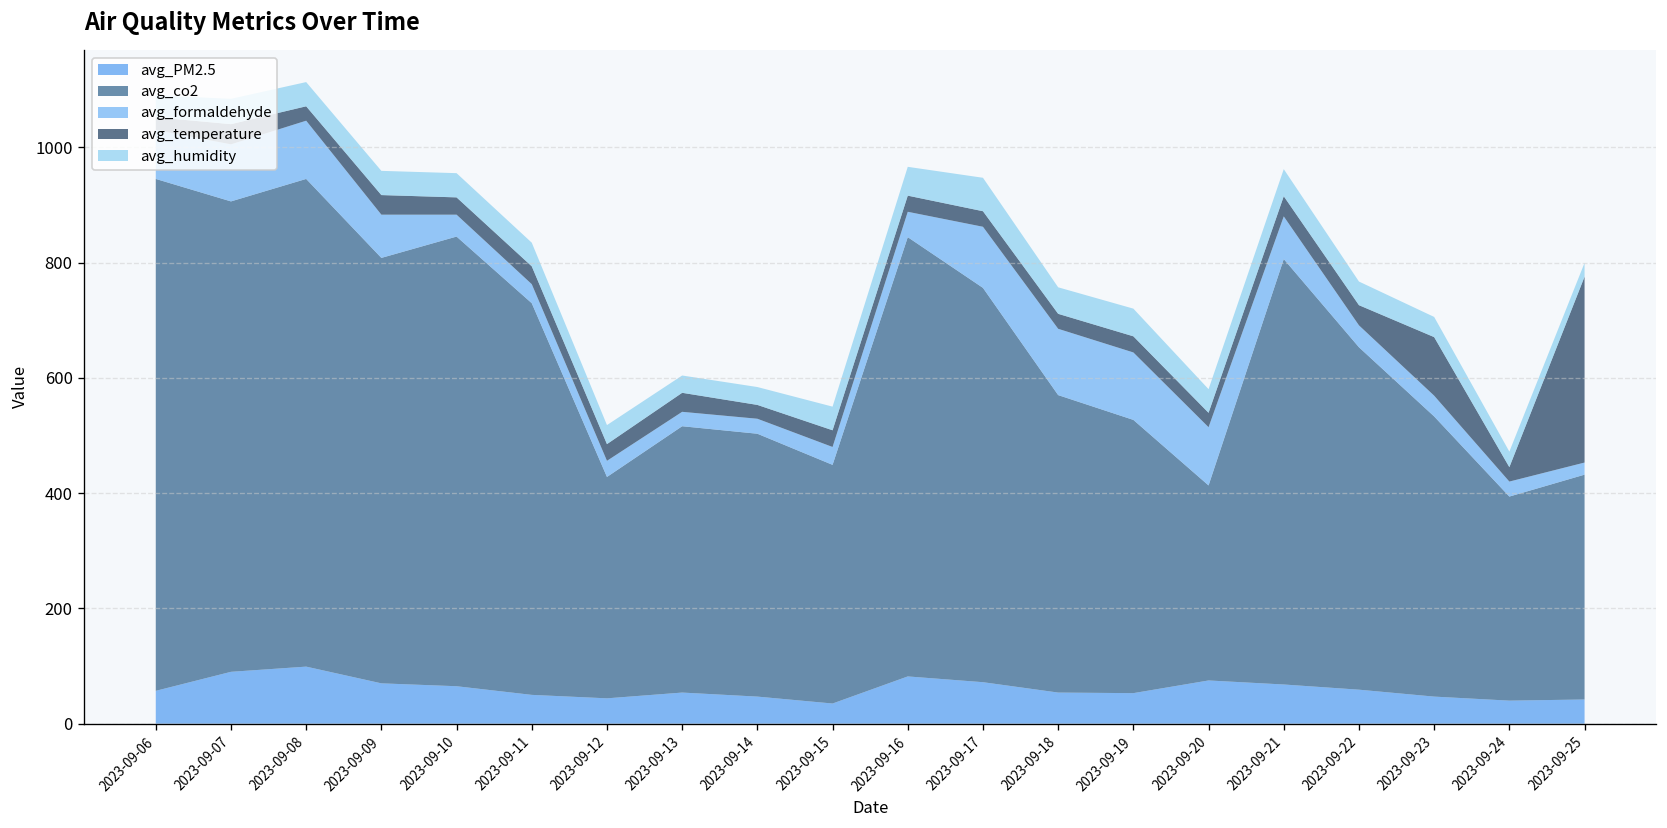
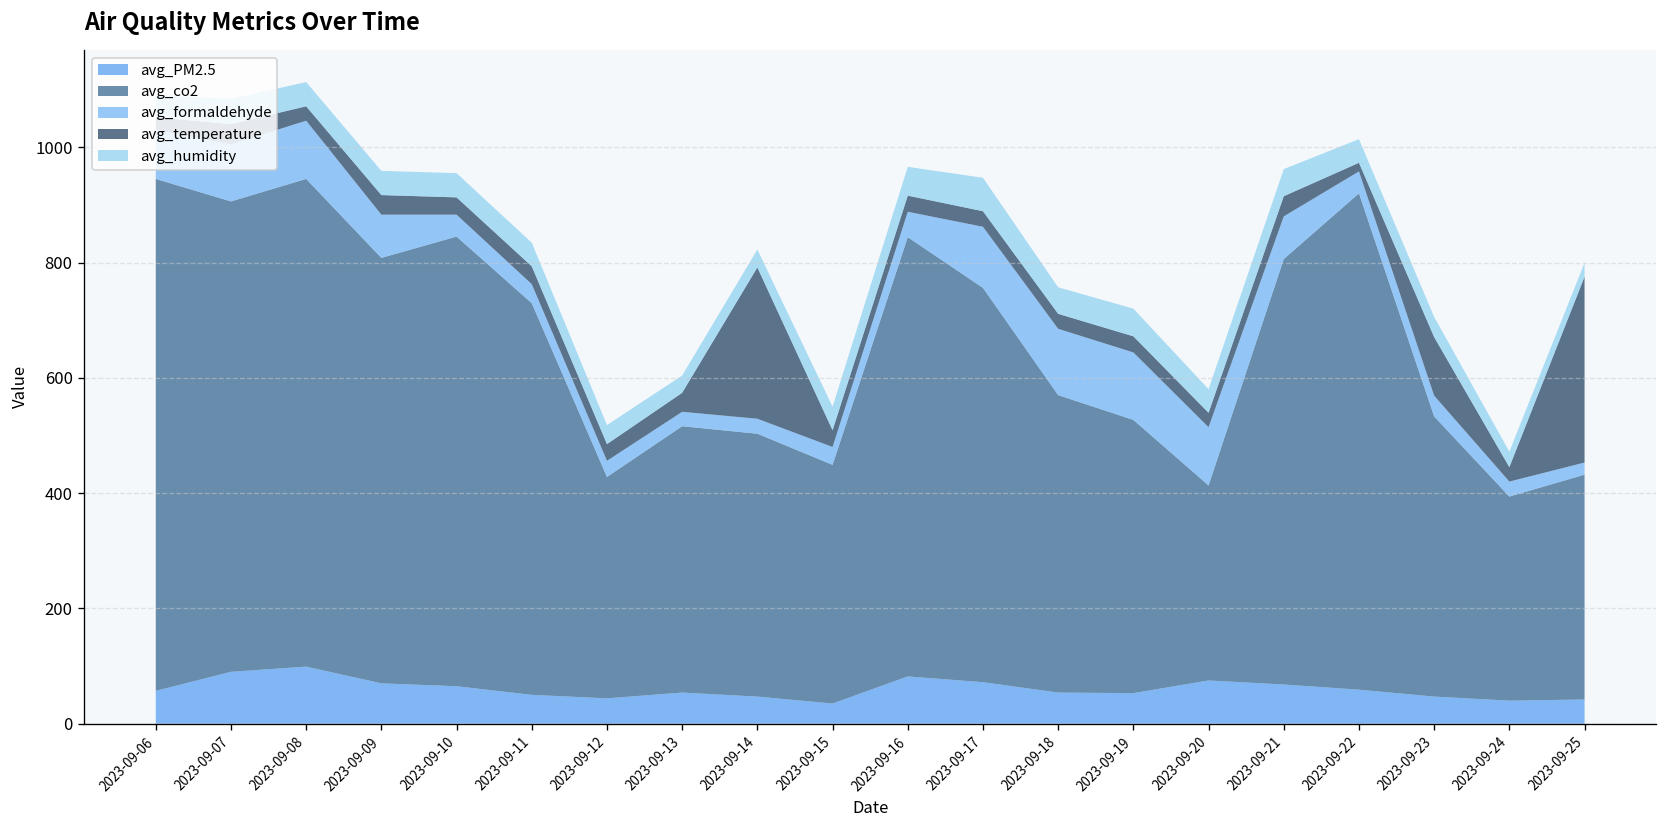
  {
    "avg_co2": {
      "2023-09-06": 890,
      "2023-09-07": 820,
      "2023-09-08": 850,
      "2023-09-09": 740,
      "2023-09-10": 780,
      "2023-09-11": 680,
      "2023-09-12": 380,
      "2023-09-13": 460,
      "2023-09-14": 460,
      "2023-09-15": 410,
      "2023-09-16": 760,
      "2023-09-17": 680,
      "2023-09-18": 520,
      "2023-09-19": 470,
      "2023-09-20": 340,
      "2023-09-21": 740,
-     "2023-09-22": 590,
+     "2023-09-22": 860,
      "2023-09-23": 490,
      "2023-09-24": 350,
      "2023-09-25": 390
    },
    "avg_temperature": {
      "2023-09-08": 30,
      "2023-09-09": 30,
      "2023-09-10": 30,
      "2023-09-11": 30,
      "2023-09-12": 30,
      "2023-09-13": 30,
-     "2023-09-14": 20,
+     "2023-09-14": 260,
      "2023-09-15": 30,
      "2023-09-16": 30,
      "2023-09-17": 30,
      "2023-09-18": 30,
      "2023-09-19": 30,
      "2023-09-20": 30,
      "2023-09-21": 40,
-     "2023-09-22": 40,
+     "2023-09-22": 20,
      "2023-09-23": 100,
      "2023-09-24": 30,
      "2023-09-25": 320
    }
  }
